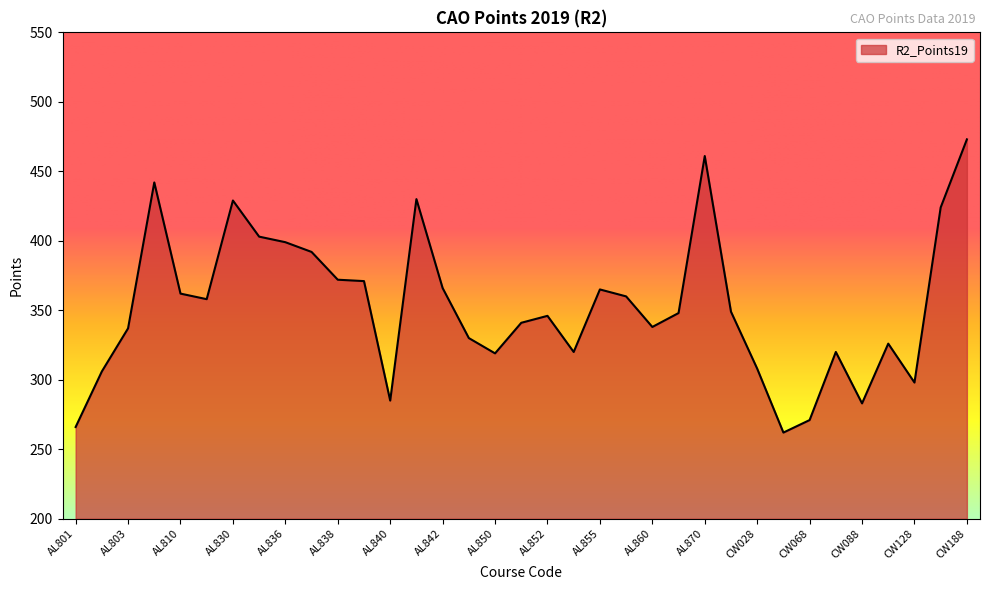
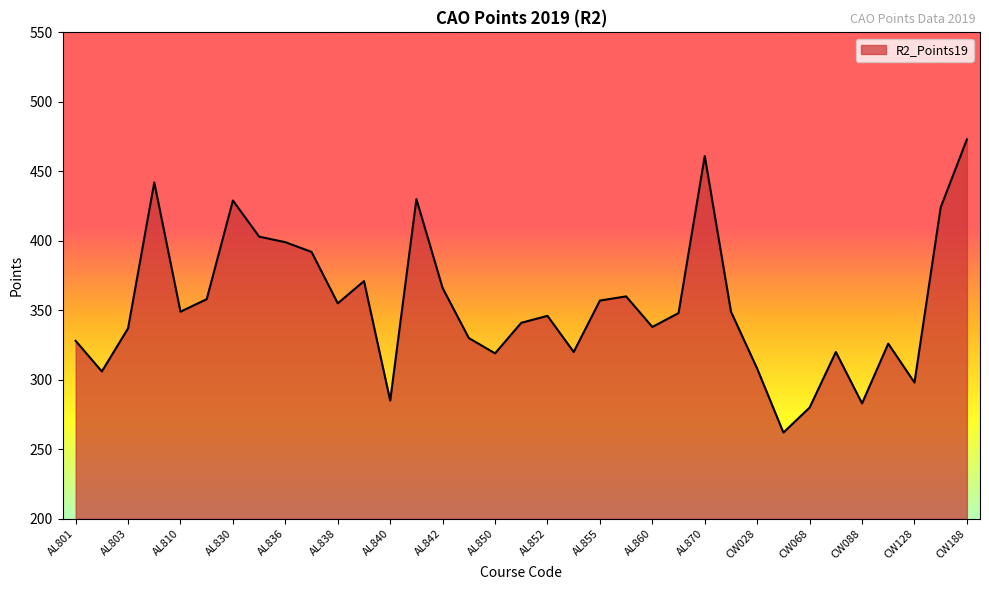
  {
-   "AL801": 266,
+   "AL801": 328,
    "AL803": 337,
-   "AL810": 362,
+   "AL810": 349,
    "AL830": 429,
    "AL836": 399,
-   "AL838": 372,
+   "AL838": 355,
    "AL840": 285,
    "AL842": 366,
    "AL850": 319,
    "AL852": 346,
-   "AL855": 365,
+   "AL855": 357,
    "AL860": 338,
    "AL870": 461,
    "CW028": 308,
-   "CW068": 271,
+   "CW068": 280,
    "CW088": 283,
    "CW128": 298,
    "CW188": 473
  }
